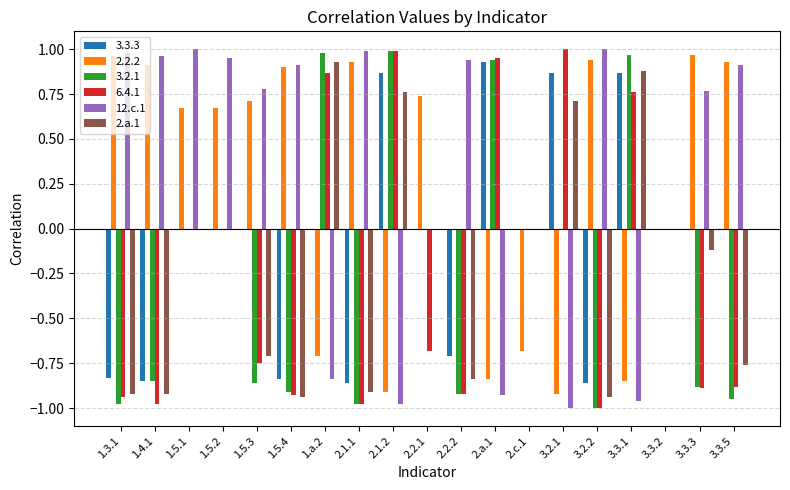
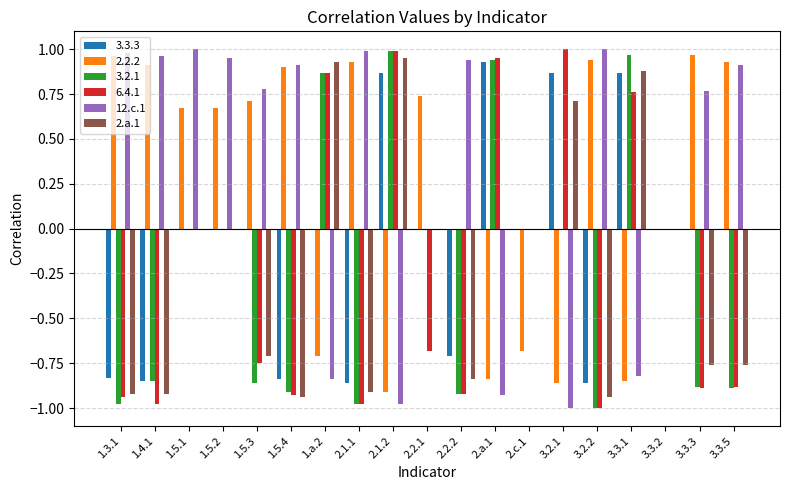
  {
    "3.3.3": {
      "1.3.1": -0.83,
      "1.4.1": -0.85,
      "1.5.1": 0.00,
      "1.5.2": 0.00,
      "1.5.3": 0.00,
      "1.5.4": -0.84,
      "1.a.2": 0.00,
      "2.1.1": -0.86,
      "2.1.2": 0.87,
      "2.2.1": 0.00,
      "2.2.2": -0.71,
      "2.a.1": 0.93,
      "2.c.1": 0.00,
      "3.2.1": 0.87,
      "3.2.2": -0.86,
      "3.3.1": 0.87,
      "3.3.2": 0.00,
      "3.3.3": 0.00,
      "3.3.5": 0.00
    },
    "2.2.2": {
      "1.5.1": 0.67,
      "1.5.2": 0.67,
      "1.5.3": 0.71,
      "1.5.4": 0.90,
      "1.a.2": -0.71,
      "2.1.1": 0.93,
      "2.1.2": -0.91,
      "2.2.1": 0.74,
      "2.2.2": 0.00,
      "2.a.1": -0.84,
      "2.c.1": -0.68,
-     "3.2.1": -0.92,
+     "3.2.1": -0.86,
      "3.2.2": 0.94,
      "3.3.1": -0.85,
      "3.3.2": 0.00,
      "3.3.3": 0.97,
      "3.3.5": 0.93
    },
    "3.2.1": {
      "1.3.1": -0.98,
      "1.4.1": -0.85,
      "1.5.1": 0.00,
      "1.5.2": 0.00,
      "1.5.3": -0.86,
      "1.5.4": -0.91,
-     "1.a.2": 0.98,
+     "1.a.2": 0.87,
      "2.1.1": -0.98,
      "2.1.2": 0.99,
      "2.2.1": 0.00,
      "2.2.2": -0.92,
      "2.a.1": 0.94,
      "2.c.1": 0.00,
      "3.2.1": 0.00,
      "3.2.2": -1.00,
      "3.3.1": 0.97,
      "3.3.2": 0.00,
      "3.3.3": -0.88,
-     "3.3.5": -0.95
+     "3.3.5": -0.89
    },
    "6.4.1": {
      "1.3.1": -0.94,
      "1.4.1": -0.98,
      "1.5.1": 0.00,
      "1.5.2": 0.00,
      "1.5.3": -0.75,
      "1.5.4": -0.93,
      "1.a.2": 0.87,
      "2.1.1": -0.98,
      "2.1.2": 0.99,
      "2.2.1": -0.68,
      "2.2.2": -0.92,
      "2.a.1": 0.95,
      "2.c.1": 0.00,
      "3.2.1": 1.00,
      "3.2.2": -1.00,
      "3.3.1": 0.76,
      "3.3.2": 0.00,
      "3.3.3": -0.89,
      "3.3.5": -0.88
    },
    "12.c.1": {
      "1.4.1": 0.96,
      "1.5.1": 1.00,
      "1.5.2": 0.95,
      "1.5.3": 0.78,
      "1.5.4": 0.91,
      "1.a.2": -0.84,
      "2.1.1": 0.99,
      "2.1.2": -0.98,
      "2.2.1": 0.00,
      "2.2.2": 0.94,
      "2.a.1": -0.93,
      "2.c.1": 0.00,
      "3.2.1": -1.00,
      "3.2.2": 1.00,
-     "3.3.1": -0.96,
+     "3.3.1": -0.82,
      "3.3.2": 0.00,
      "3.3.3": 0.77,
      "3.3.5": 0.91
    },
    "2.a.1": {
      "1.3.1": -0.92,
      "1.4.1": -0.92,
      "1.5.1": 0.00,
      "1.5.2": 0.00,
      "1.5.3": -0.71,
      "1.5.4": -0.94,
      "1.a.2": 0.93,
      "2.1.1": -0.91,
-     "2.1.2": 0.76,
+     "2.1.2": 0.95,
      "2.2.1": 0.00,
      "2.2.2": -0.84,
      "2.a.1": 0.00,
      "2.c.1": 0.00,
      "3.2.1": 0.71,
      "3.2.2": -0.94,
      "3.3.1": 0.88,
      "3.3.2": 0.00,
-     "3.3.3": -0.12,
+     "3.3.3": -0.76,
      "3.3.5": -0.76
    }
  }
